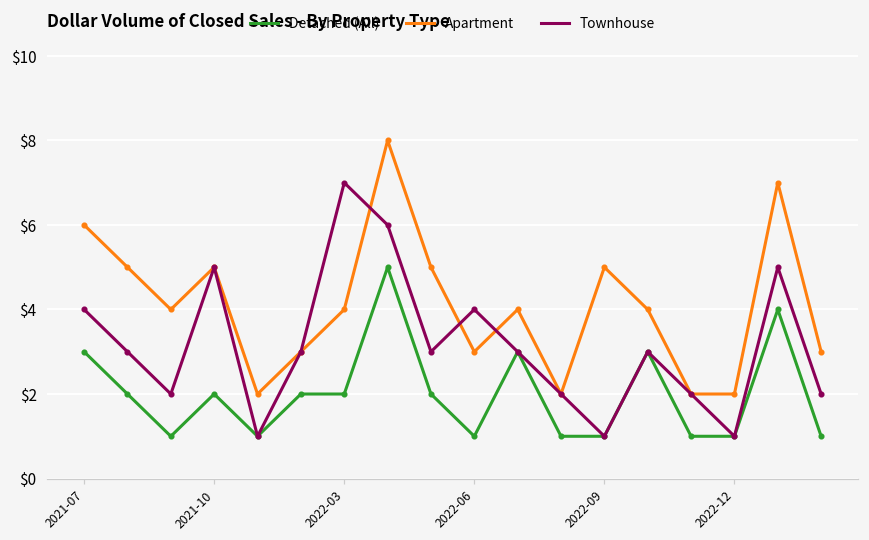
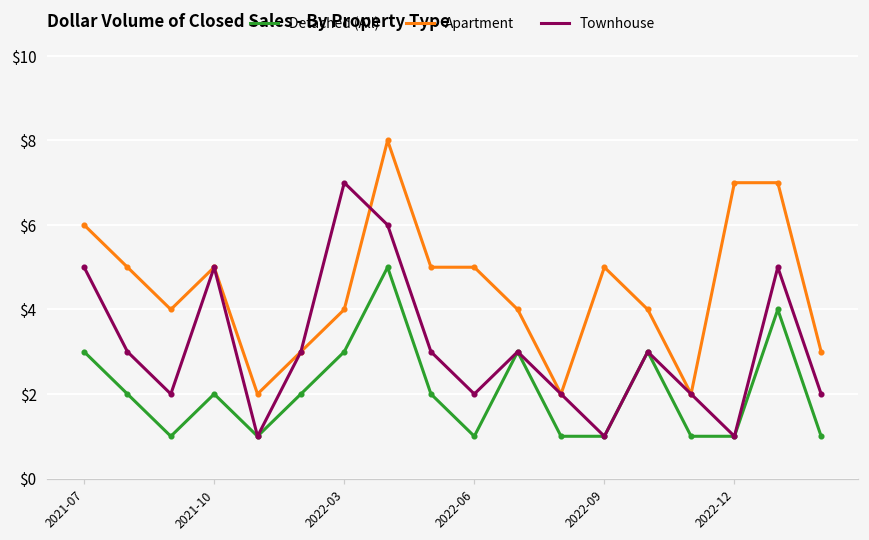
  {
    "Detached (All)": {
      "2021-07": "$3",
      "2021-10": "$2",
-     "2022-03": "$2",
+     "2022-03": "$3",
      "2022-06": "$1"
    },
    "Apartment": {
      "2021-07": "$6",
      "2022-03": "$4",
-     "2022-06": "$3",
+     "2022-06": "$5",
      "2022-09": "$5",
-     "2022-12": "$2"
+     "2022-12": "$7"
    },
    "Townhouse": {
-     "2021-07": "$4",
+     "2021-07": "$5",
      "2022-03": "$7",
-     "2022-06": "$4"
+     "2022-06": "$2"
    }
  }
